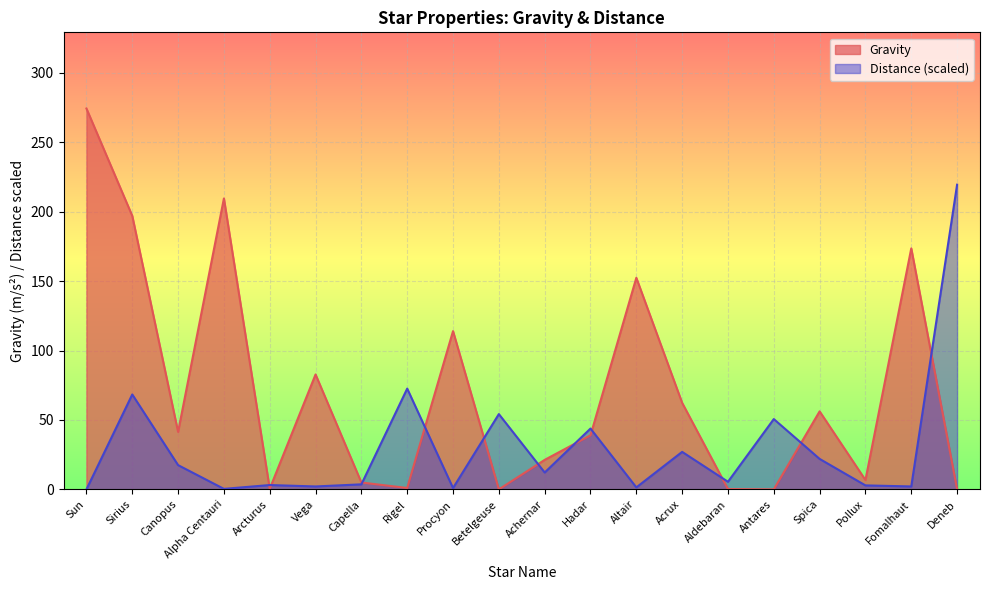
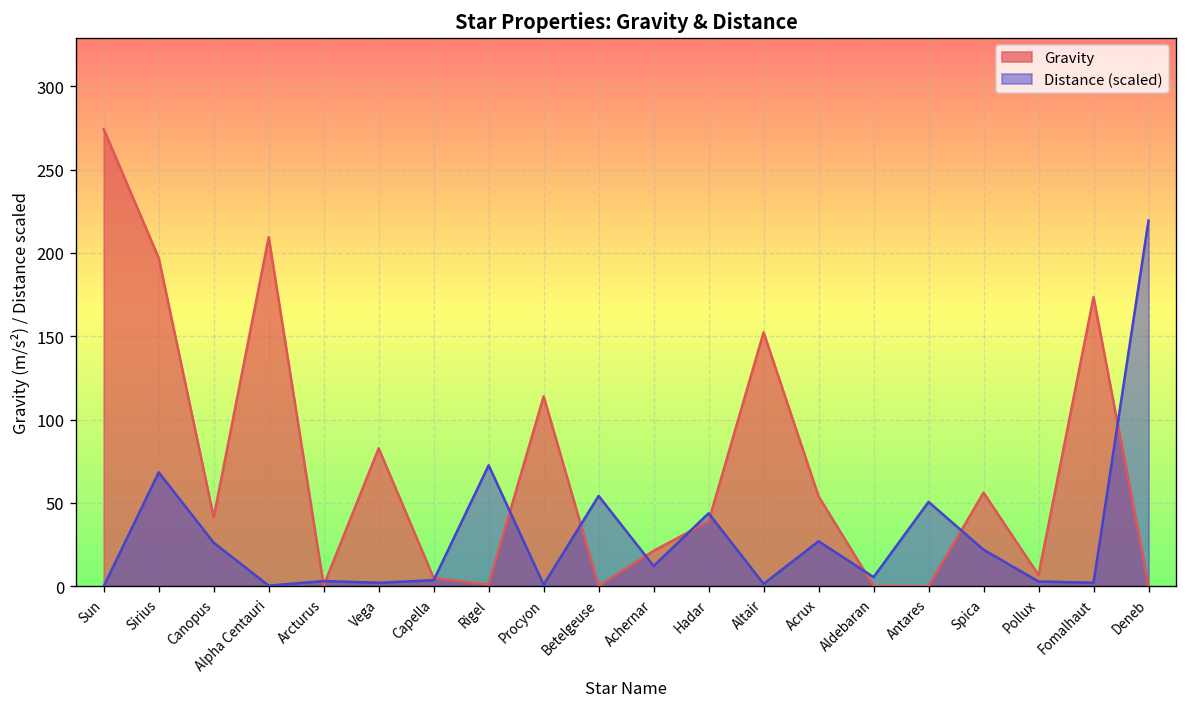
  {
    "Gravity": {
      "Sun": 274,
      "Sirius": 197,
      "Canopus": 41,
      "Alpha Centauri": 210,
      "Arcturus": 0,
      "Vega": 83,
      "Rigel": 1,
      "Procyon": 114,
      "Betelgeuse": 0,
      "Achernar": 21,
      "Hadar": 39,
      "Altair": 152,
-     "Acrux": 62,
+     "Acrux": 54,
      "Aldebaran": 0,
      "Antares": 0,
      "Spica": 56,
      "Pollux": 7,
      "Fomalhaut": 174,
      "Deneb": 0
    },
    "Distance (scaled)": {
      "Sun": 0,
      "Sirius": 68,
-     "Canopus": 17,
+     "Canopus": 26,
      "Alpha Centauri": 0,
      "Arcturus": 3,
      "Vega": 2,
      "Rigel": 73,
      "Procyon": 1,
      "Betelgeuse": 54,
      "Achernar": 12,
      "Hadar": 44,
      "Altair": 1,
      "Acrux": 27,
      "Aldebaran": 5,
      "Antares": 51,
      "Spica": 22,
      "Pollux": 3,
      "Fomalhaut": 2,
      "Deneb": 219
    }
  }
